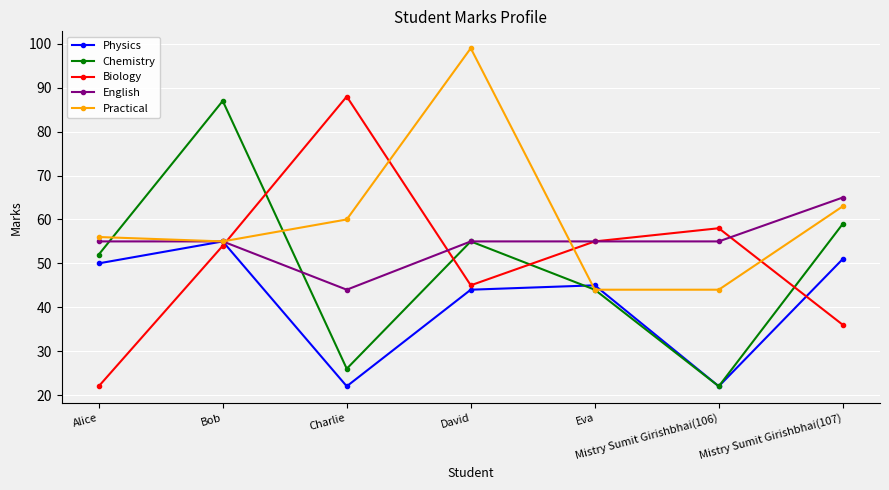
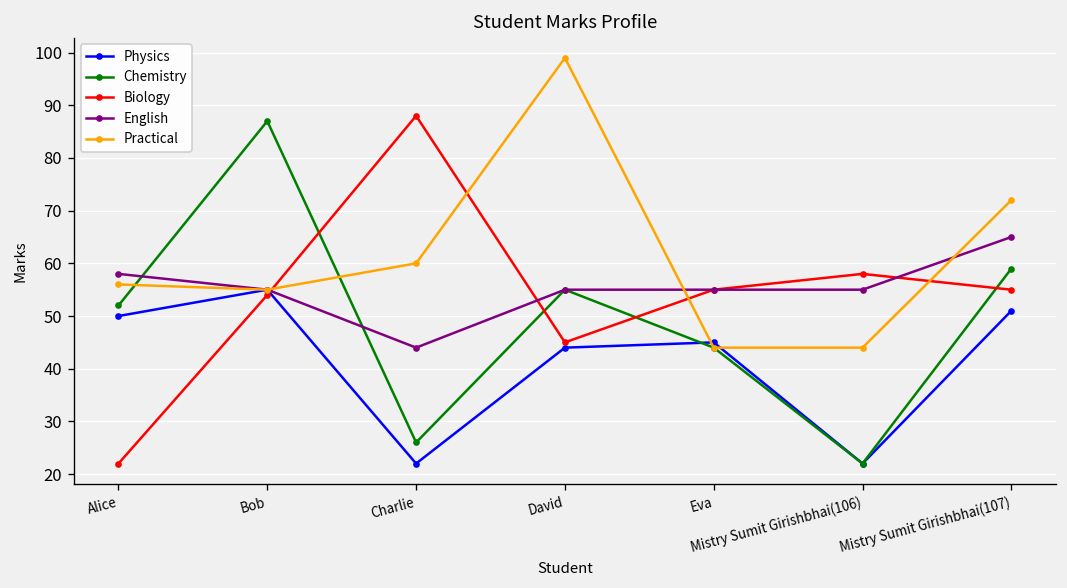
  {
    "Physics": {
      "Alice": 50,
      "Charlie": 22,
      "David": 44,
      "Eva": 45,
      "Mistry Sumit Girishbhai(107)": 51
    },
    "Chemistry": {
      "Alice": 52,
      "Bob": 87,
      "Charlie": 26,
      "Mistry Sumit Girishbhai(107)": 59
    },
    "Biology": {
      "Alice": 22,
      "Bob": 54,
      "Charlie": 88,
      "David": 45,
      "Mistry Sumit Girishbhai(106)": 58,
-     "Mistry Sumit Girishbhai(107)": 36
+     "Mistry Sumit Girishbhai(107)": 55
    },
    "English": {
-     "Alice": 55,
+     "Alice": 58,
      "Charlie": 44,
      "Mistry Sumit Girishbhai(106)": 55,
      "Mistry Sumit Girishbhai(107)": 65
    },
    "Practical": {
      "Alice": 56,
      "Charlie": 60,
      "David": 99,
      "Mistry Sumit Girishbhai(106)": 44,
-     "Mistry Sumit Girishbhai(107)": 63
+     "Mistry Sumit Girishbhai(107)": 72
    }
  }
